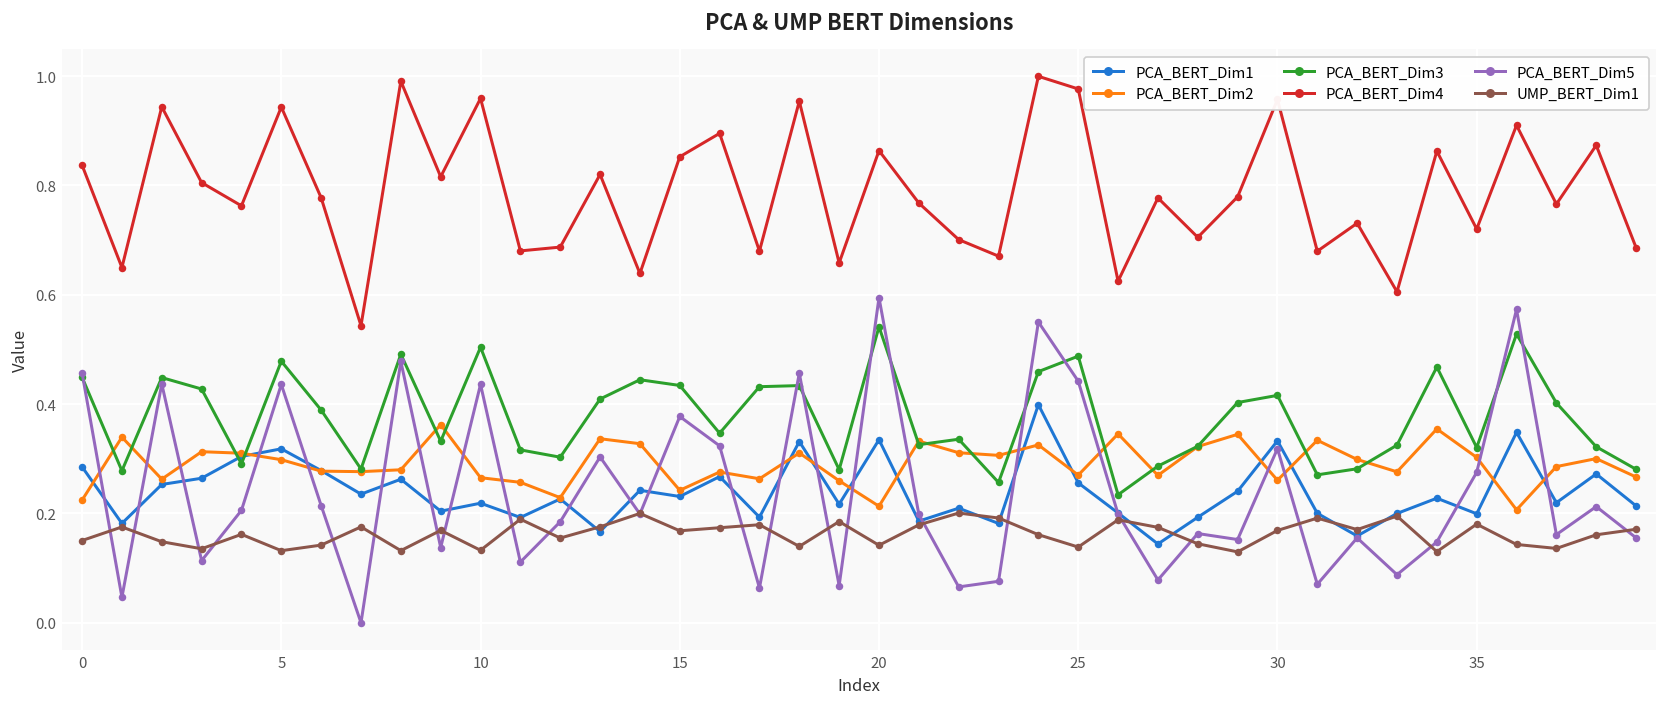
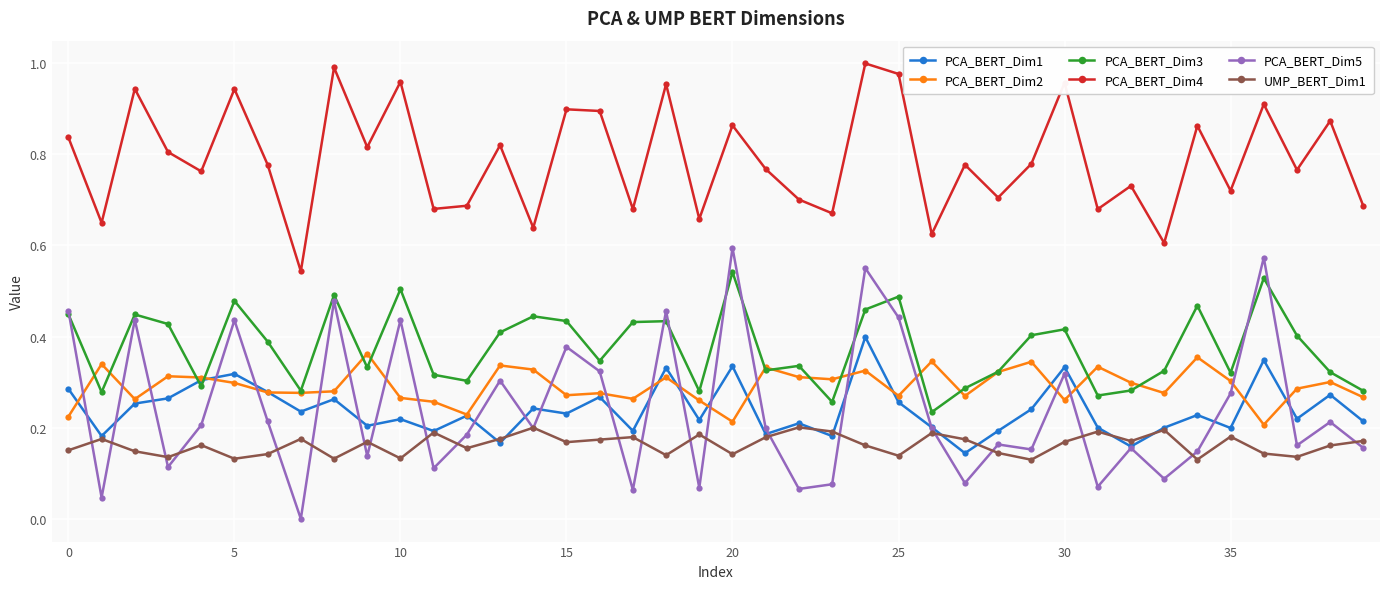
  {
    "PCA_BERT_Dim1": {
      "0": 0.29,
      "5": 0.32,
      "10": 0.22,
      "15": 0.23,
      "20": 0.33,
      "25": 0.26,
      "30": 0.33,
      "35": 0.20
    },
    "PCA_BERT_Dim2": {
      "0": 0.22,
      "5": 0.30,
      "10": 0.27,
-     "15": 0.24,
+     "15": 0.27,
      "20": 0.21,
      "25": 0.27,
      "30": 0.26,
      "35": 0.30
    },
    "PCA_BERT_Dim3": {
      "0": 0.45,
      "5": 0.48,
      "10": 0.50,
      "15": 0.43,
      "20": 0.54,
      "25": 0.49,
      "30": 0.42,
      "35": 0.32
    },
    "PCA_BERT_Dim4": {
      "0": 0.84,
      "5": 0.94,
      "10": 0.96,
-     "15": 0.85,
+     "15": 0.90,
      "20": 0.86,
      "25": 0.98,
      "35": 0.72
    },
    "PCA_BERT_Dim5": {
      "0": 0.46,
      "5": 0.44,
      "10": 0.44,
      "15": 0.38,
      "20": 0.59,
      "25": 0.44,
      "30": 0.32,
      "35": 0.28
    },
    "UMP_BERT_Dim1": {
      "0": 0.15,
      "5": 0.13,
      "10": 0.13,
      "15": 0.17,
      "20": 0.14,
      "25": 0.14,
      "30": 0.17,
      "35": 0.18
    }
  }
